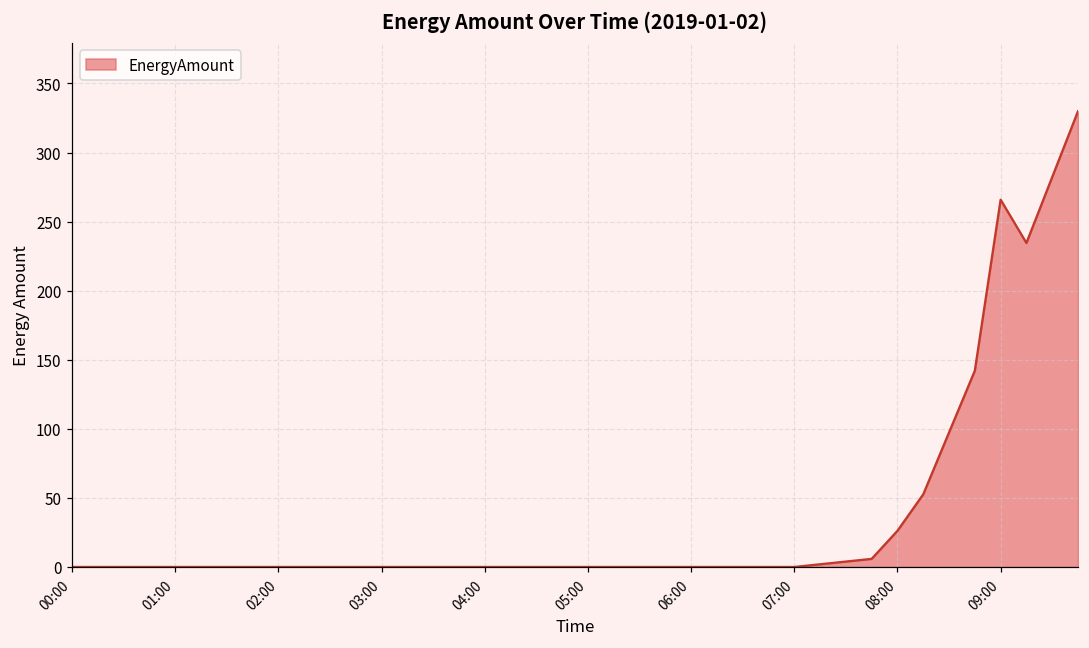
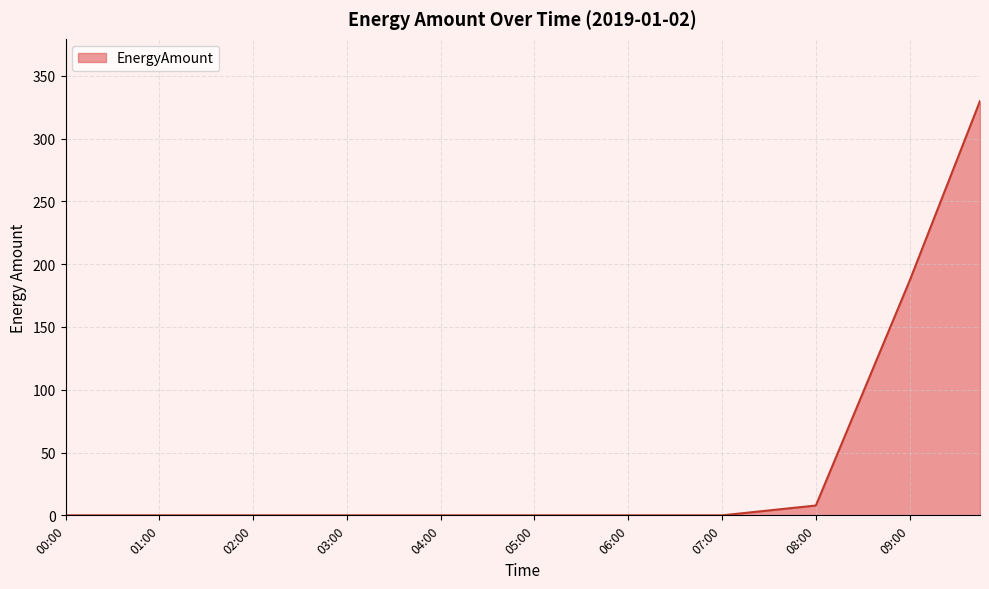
  {
    "00:00": 0,
    "01:00": 0,
    "02:00": 0,
    "03:00": 0,
    "04:00": 0,
    "05:00": 0,
    "06:00": 0,
    "07:00": 0,
-   "08:00": 26,
-   "09:00": 266
+   "08:00": 8,
+   "09:00": 187
  }
